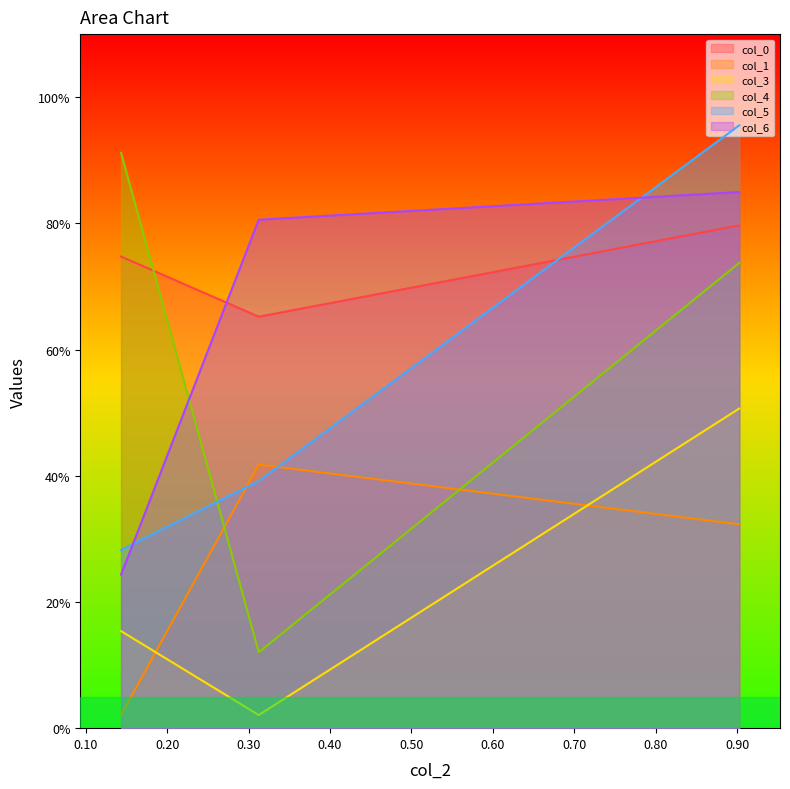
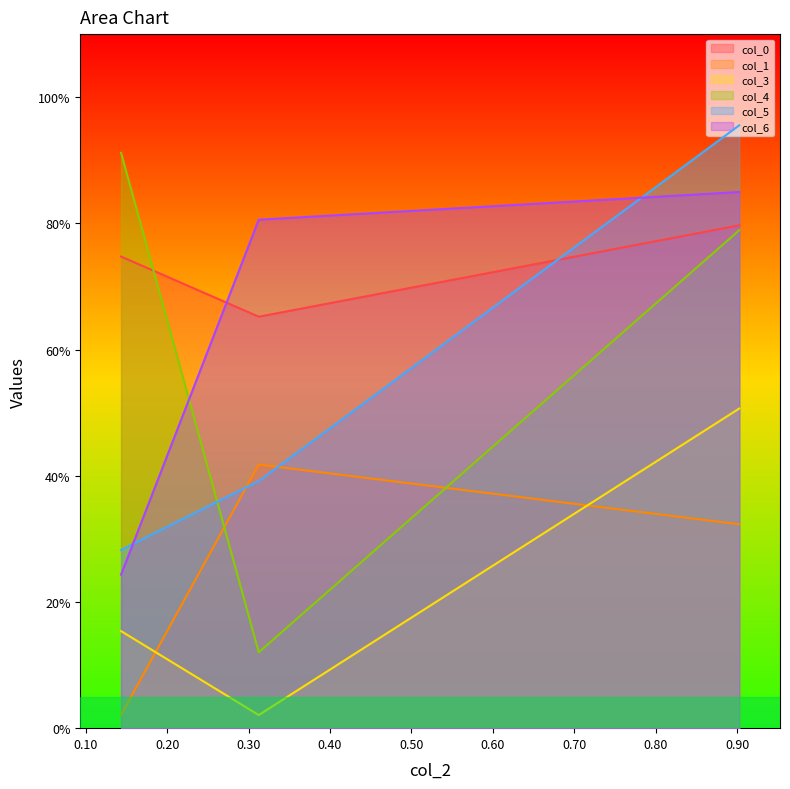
  {
    "col_4": {
-     "0.90": "74%"
+     "0.90": "79%"
    },
    "col_6": {
      "0.90": "85%"
    }
  }
